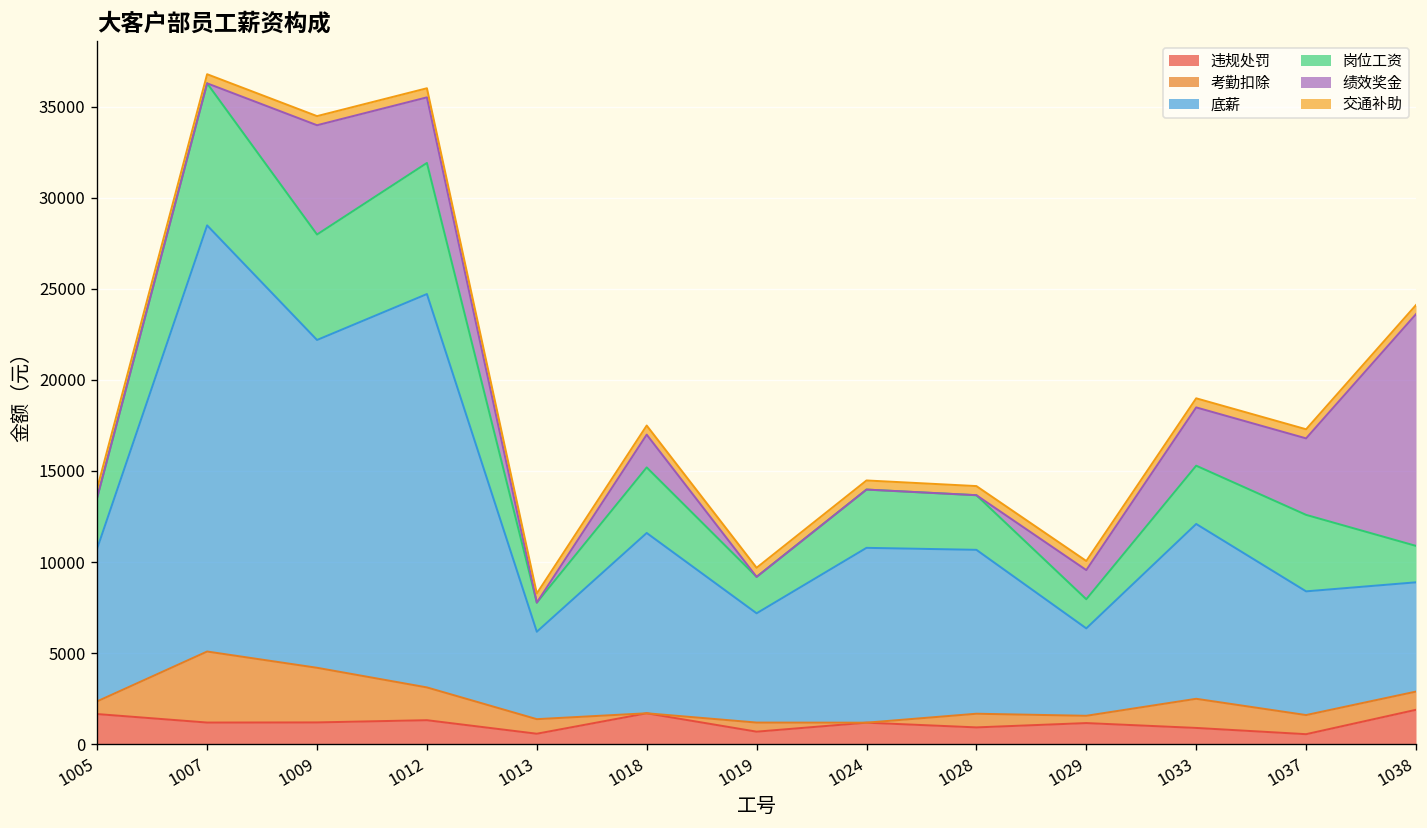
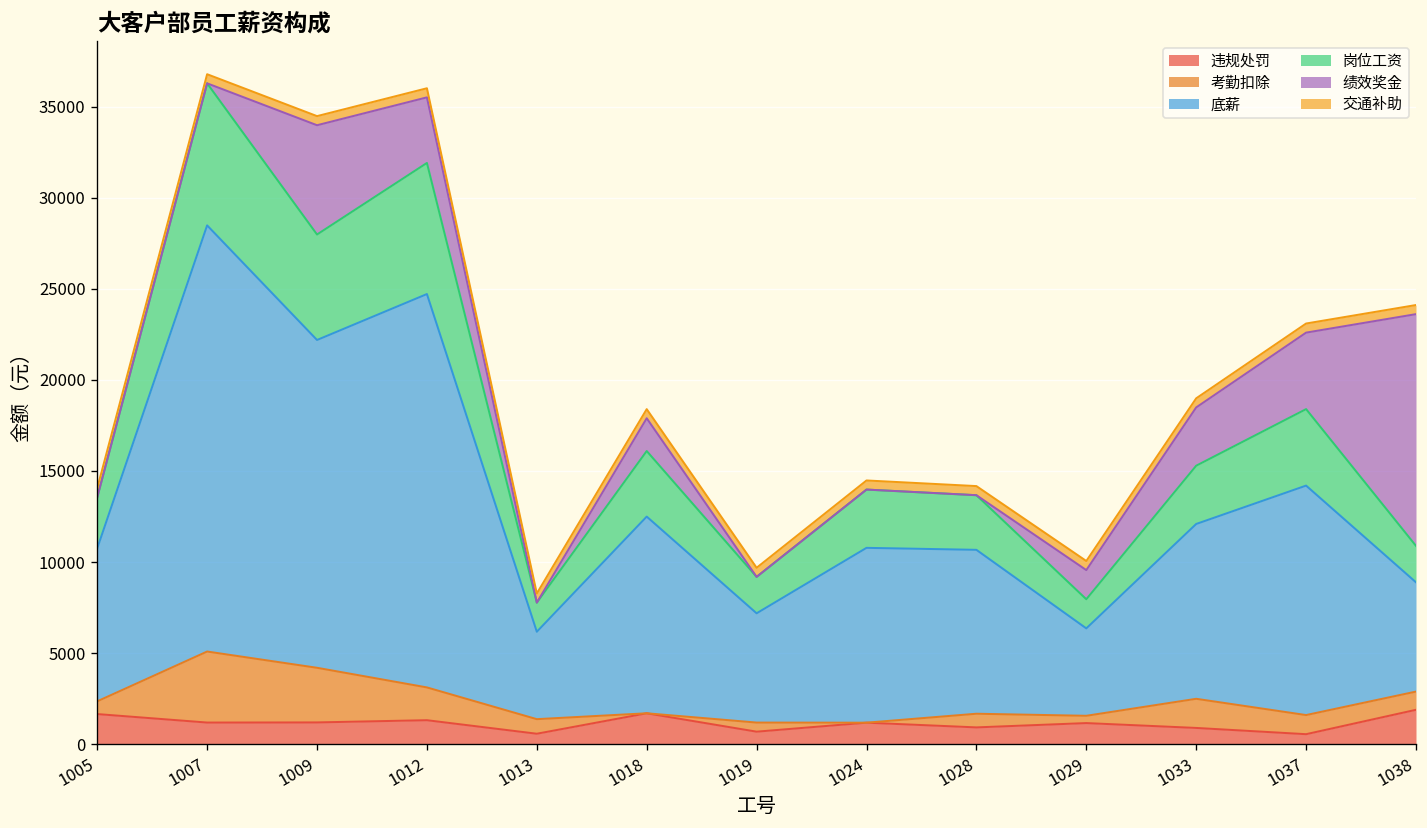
  {
    "底薪": {
      "1005": 8400,
      "1007": 23400,
      "1009": 18000,
      "1012": 21600,
      "1013": 4800,
-     "1018": 9900,
+     "1018": 10800,
      "1019": 6000,
      "1024": 9600,
      "1028": 9000,
      "1029": 4800,
      "1033": 9600,
-     "1037": 6800,
+     "1037": 12600,
      "1038": 6000
    },
    "岗位工资": {
      "1009": 5800,
      "1012": 7200,
      "1018": 3600,
      "1029": 1600,
      "1033": 3200,
      "1037": 4200,
      "1038": 2000
    },
    "绩效奖金": {
      "1009": 6000,
      "1012": 3600,
      "1018": 1800,
      "1029": 1600,
      "1033": 3200,
      "1037": 4200,
      "1038": 12700
    }
  }
